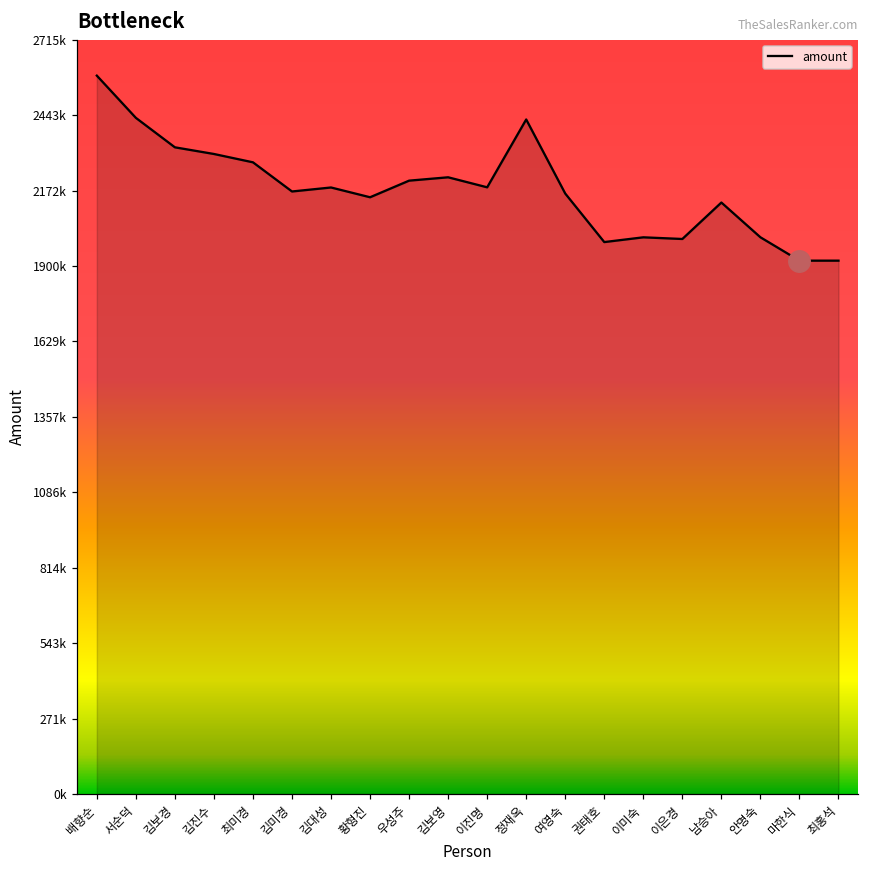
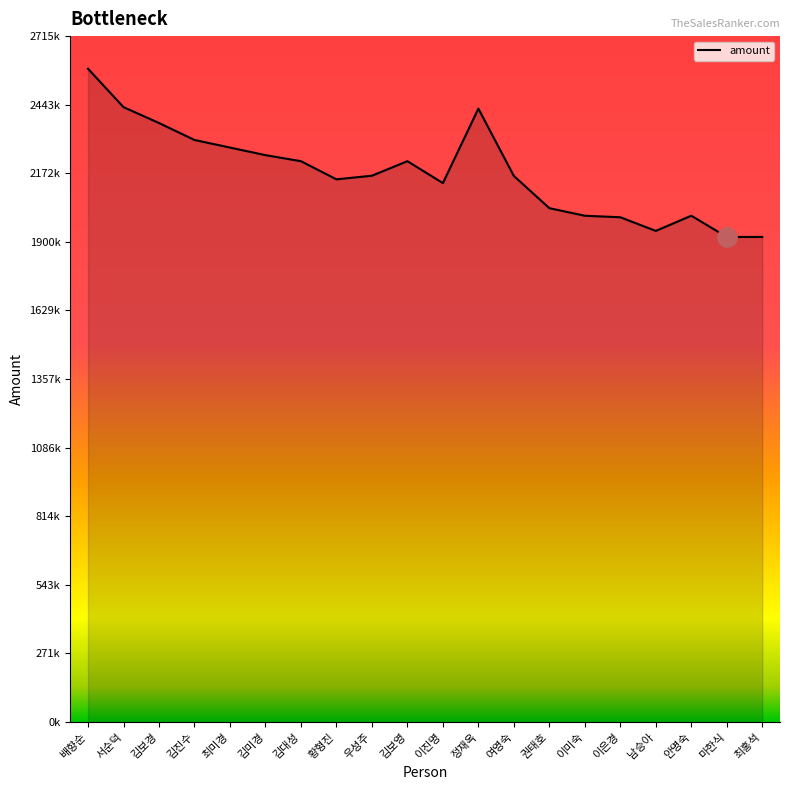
  {
    "amount": {
      "배향순": 2590000,
      "서순덕": 2430000,
-     "김보경": 2330000,
+     "김보경": 2370000,
      "김진수": 2300000,
      "최미경": 2270000,
-     "김미경": 2170000,
-     "김대성": 2180000,
+     "김미경": 2240000,
+     "김대성": 2220000,
      "황형진": 2150000,
-     "우성주": 2210000,
+     "우성주": 2160000,
      "김보영": 2220000,
-     "이진명": 2180000,
+     "이진명": 2130000,
      "정재옥": 2430000,
      "여영숙": 2160000,
-     "권태호": 1990000,
+     "권태호": 2030000,
      "이미숙": 2000000,
      "이은경": 2000000,
-     "남승아": 2130000,
+     "남승아": 1940000,
      "안명숙": 2000000,
      "최홍석": 1920000
    }
  }
